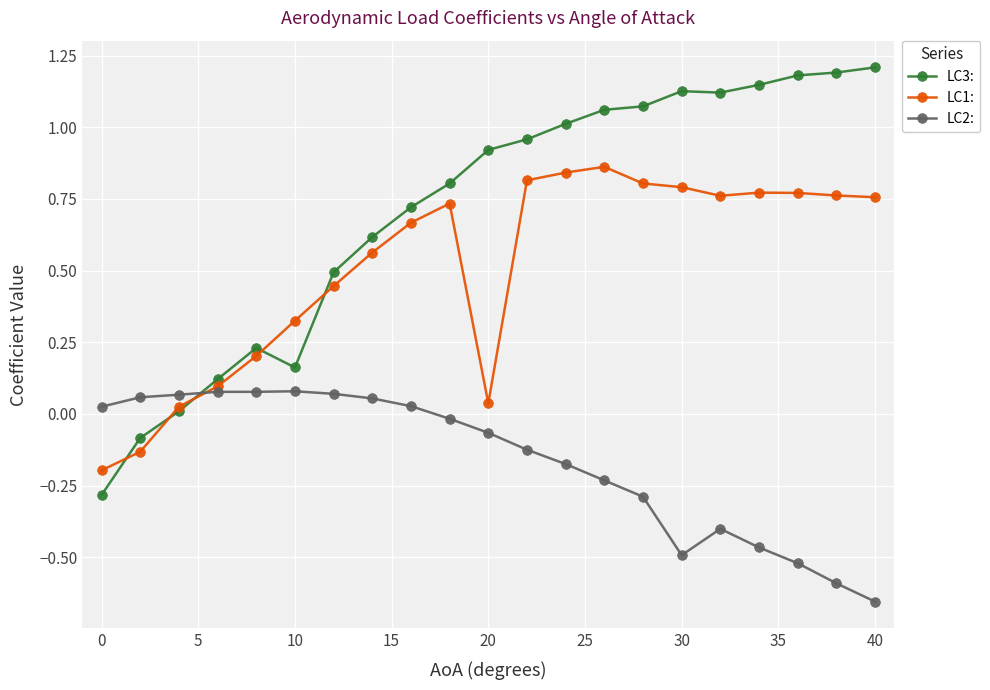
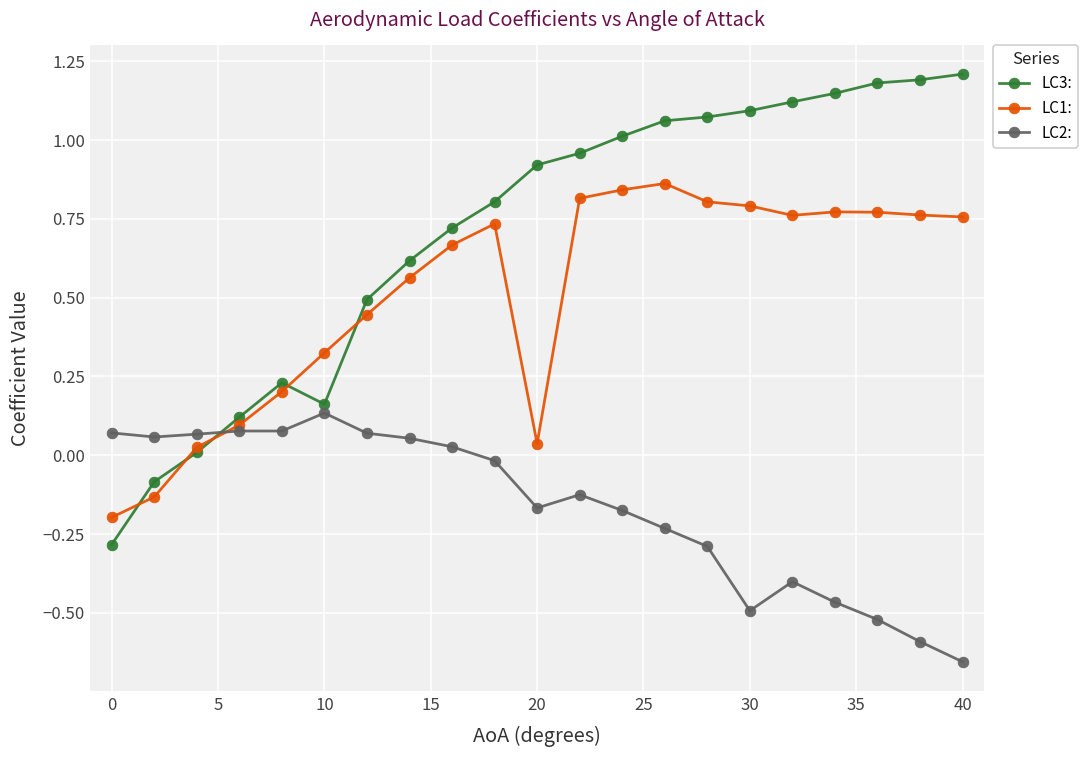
  {
    "LC3:": {
      "0": -0.28,
      "10": 0.16,
      "20": 0.92,
-     "30": 1.13,
+     "30": 1.09,
      "40": 1.21
    },
    "LC1:": {
      "0": -0.20,
      "10": 0.33,
      "20": 0.04,
      "30": 0.79,
      "40": 0.76
    },
    "LC2:": {
-     "0": 0.03,
-     "10": 0.08,
-     "20": -0.07,
+     "0": 0.07,
+     "10": 0.13,
+     "20": -0.17,
      "30": -0.49,
      "40": -0.66
    }
  }
